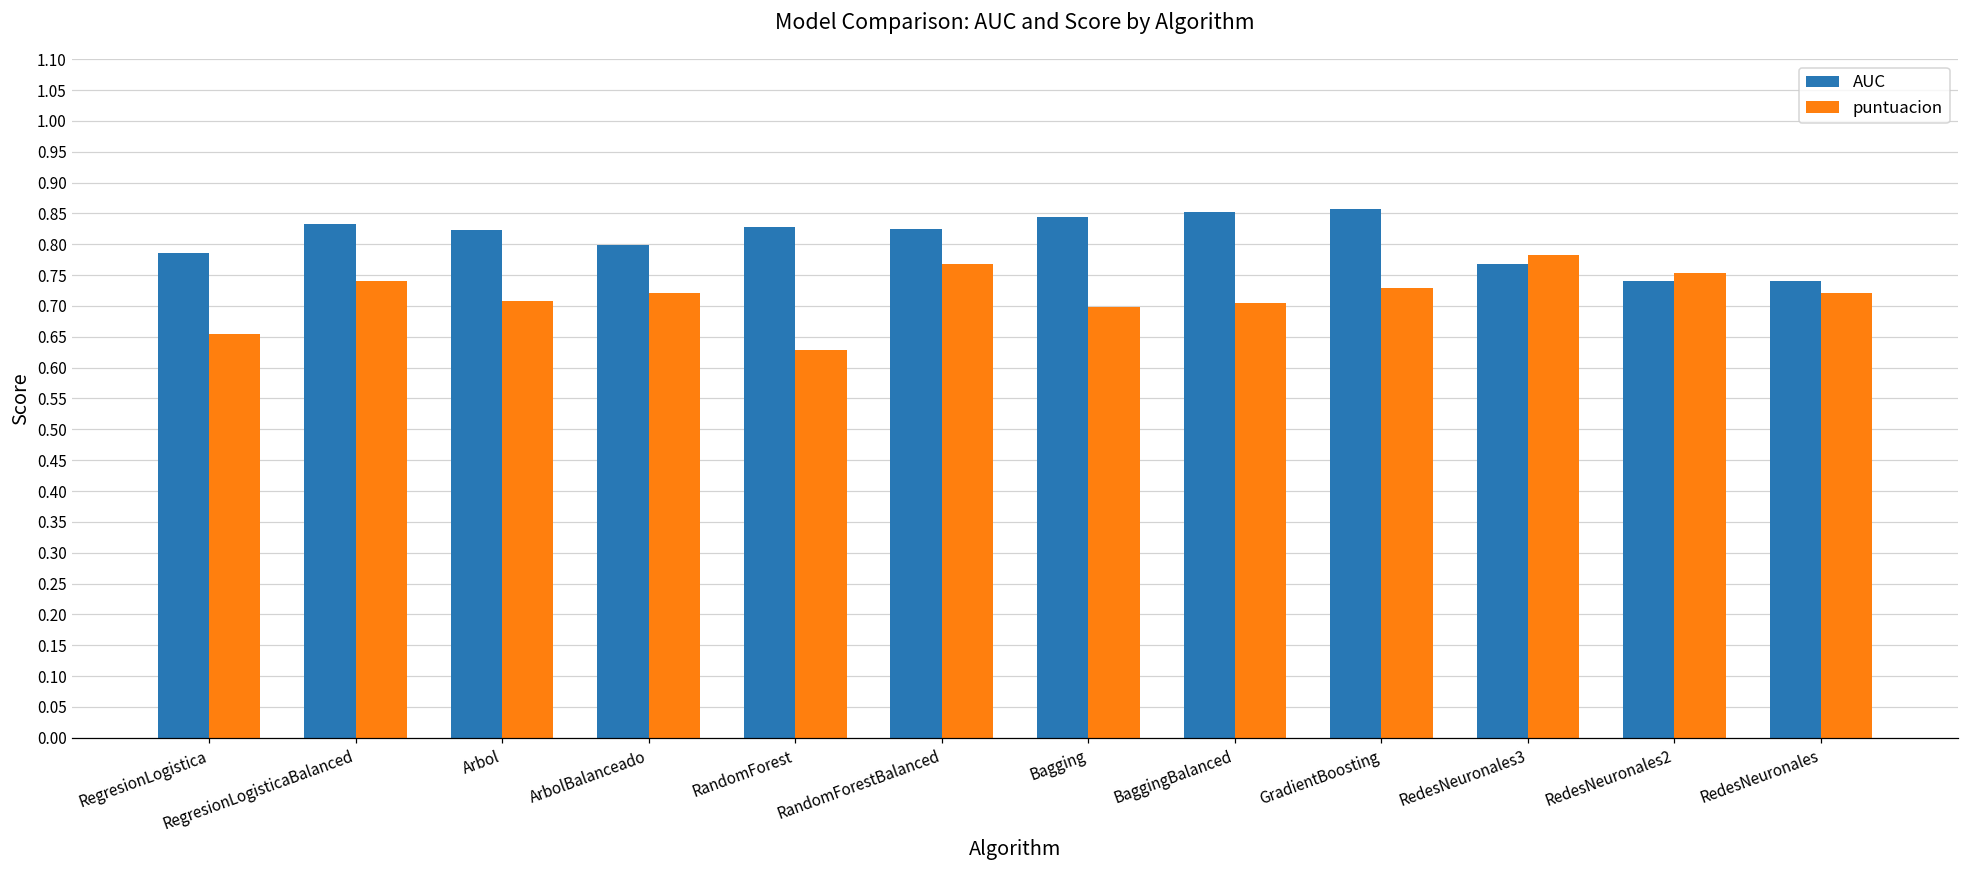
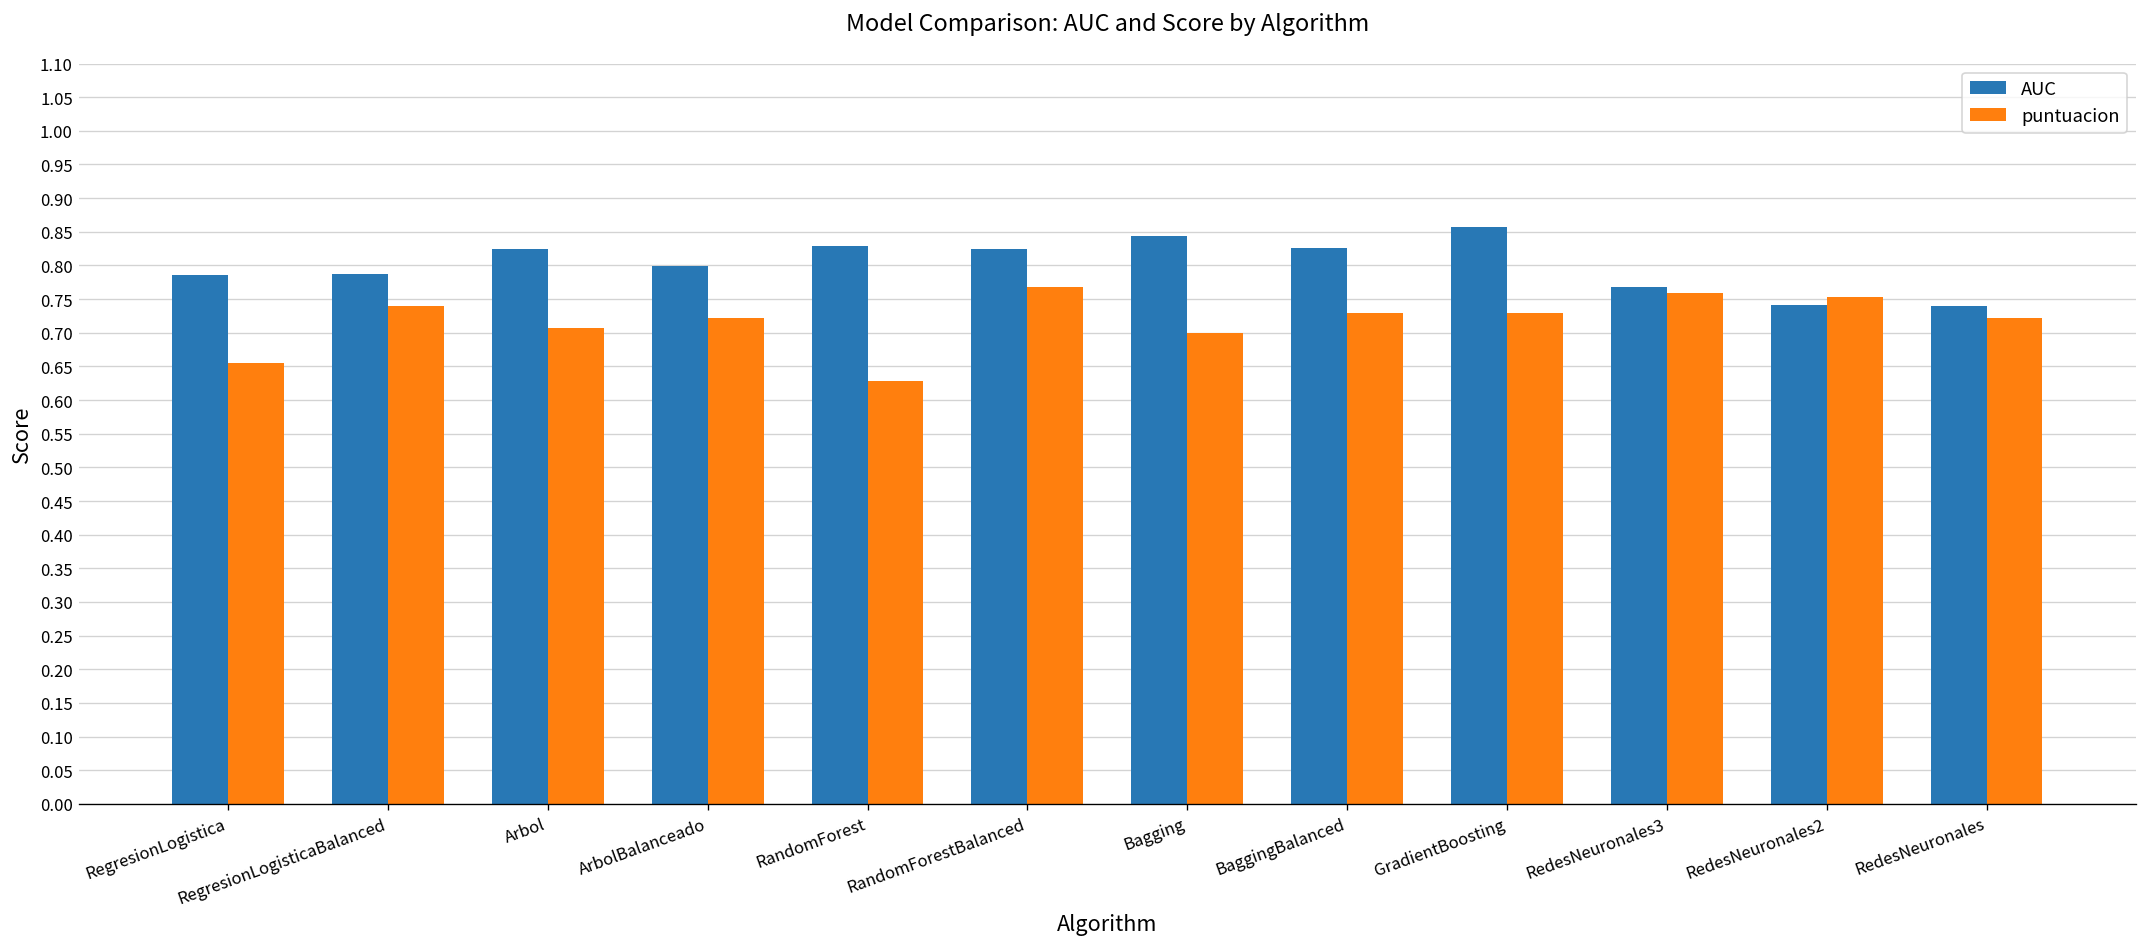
  {
    "AUC": {
      "RegresionLogistica": 0.79,
-     "RegresionLogisticaBalanced": 0.83,
+     "RegresionLogisticaBalanced": 0.79,
      "Arbol": 0.82,
      "ArbolBalanceado": 0.80,
      "RandomForest": 0.83,
      "RandomForestBalanced": 0.83,
      "Bagging": 0.84,
-     "BaggingBalanced": 0.85,
+     "BaggingBalanced": 0.83,
      "GradientBoosting": 0.86,
      "RedesNeuronales3": 0.77,
      "RedesNeuronales2": 0.74,
      "RedesNeuronales": 0.74
    },
    "puntuacion": {
      "RegresionLogistica": 0.66,
      "RegresionLogisticaBalanced": 0.74,
      "Arbol": 0.71,
      "ArbolBalanceado": 0.72,
      "RandomForest": 0.63,
      "RandomForestBalanced": 0.77,
      "Bagging": 0.70,
-     "BaggingBalanced": 0.71,
+     "BaggingBalanced": 0.73,
      "GradientBoosting": 0.73,
-     "RedesNeuronales3": 0.78,
+     "RedesNeuronales3": 0.76,
      "RedesNeuronales2": 0.75,
      "RedesNeuronales": 0.72
    }
  }
